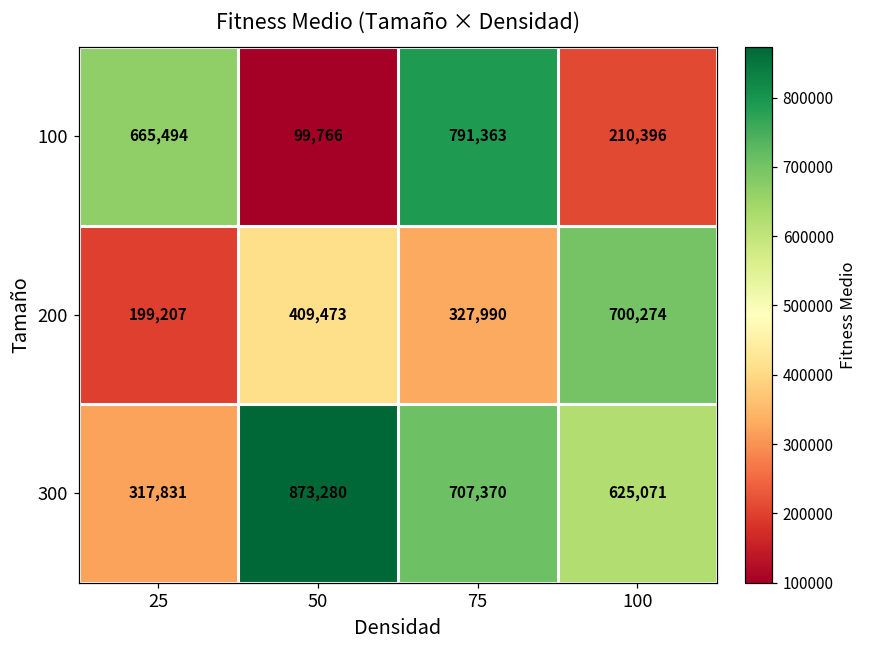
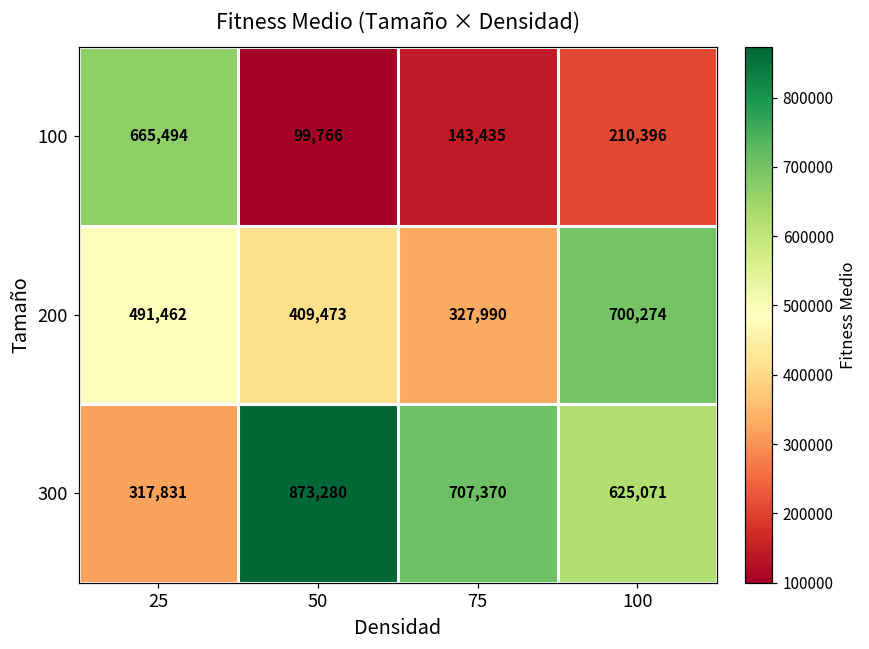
  {
    "100": {
      "25": "665,494",
      "50": "99,766",
-     "75": "791,363",
+     "75": "143,435",
      "100": "210,396"
    },
    "200": {
-     "25": "199,207",
+     "25": "491,462",
      "50": "409,473",
      "75": "327,990",
      "100": "700,274"
    },
    "300": {
      "25": "317,831",
      "50": "873,280",
      "75": "707,370",
      "100": "625,071"
    }
  }
